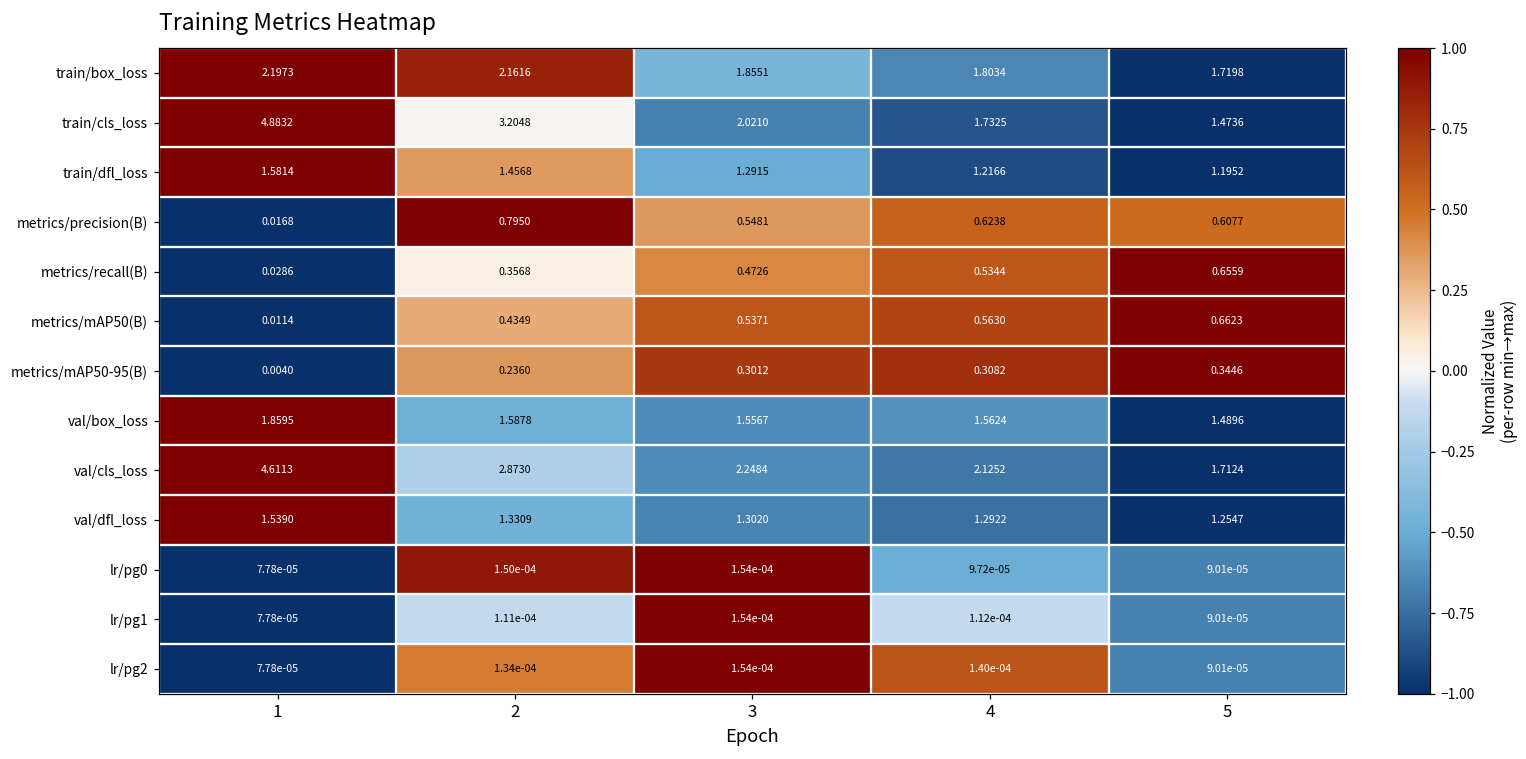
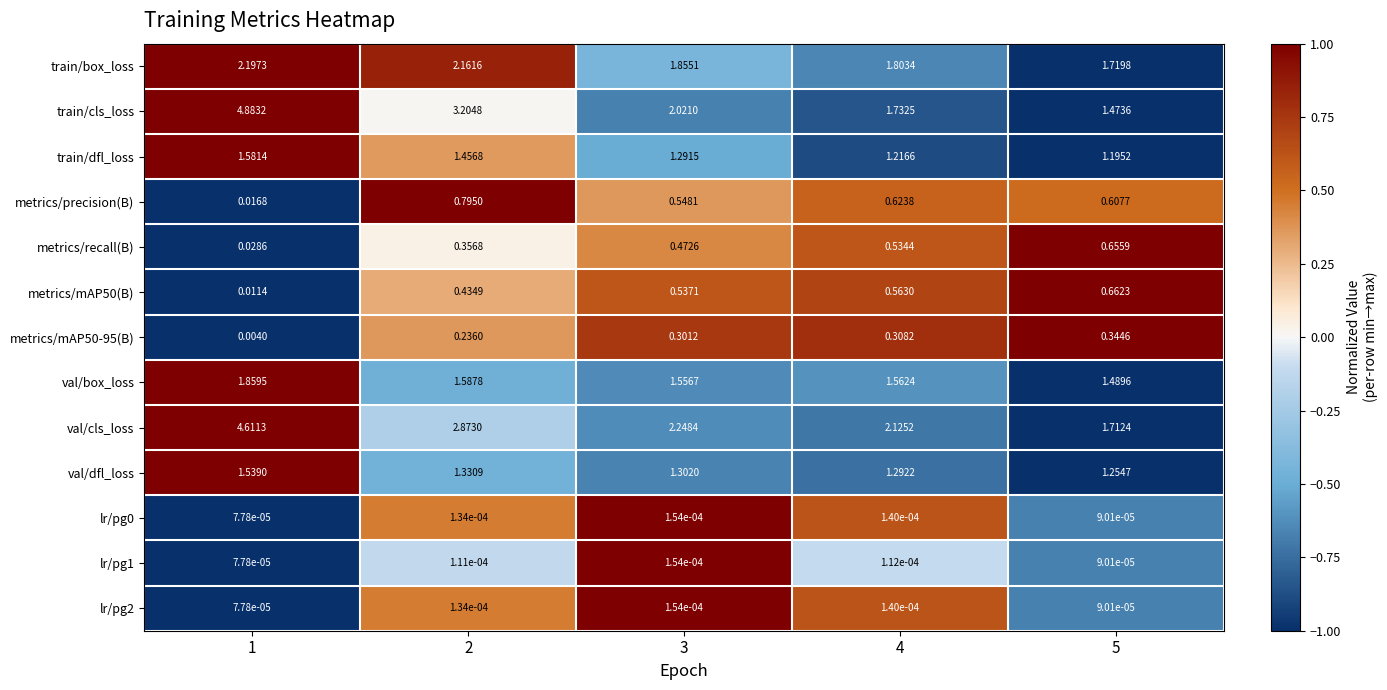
  {
    "train/box_loss": {
      "1": "2.1973",
      "2": "2.1616",
      "3": "1.8551",
      "4": "1.8034",
      "5": "1.7198"
    },
    "train/cls_loss": {
      "1": "4.8832",
      "2": "3.2048",
      "3": "2.0210",
      "4": "1.7325",
      "5": "1.4736"
    },
    "train/dfl_loss": {
      "1": "1.5814",
      "2": "1.4568",
      "3": "1.2915",
      "4": "1.2166",
      "5": "1.1952"
    },
    "metrics/precision(B)": {
      "1": "0.0168",
      "2": "0.7950",
      "3": "0.5481",
      "4": "0.6238",
      "5": "0.6077"
    },
    "metrics/recall(B)": {
      "1": "0.0286",
      "2": "0.3568",
      "3": "0.4726",
      "4": "0.5344",
      "5": "0.6559"
    },
    "metrics/mAP50(B)": {
      "1": "0.0114",
      "2": "0.4349",
      "3": "0.5371",
      "4": "0.5630",
      "5": "0.6623"
    },
    "metrics/mAP50-95(B)": {
      "1": "0.0040",
      "2": "0.2360",
      "3": "0.3012",
      "4": "0.3082",
      "5": "0.3446"
    },
    "val/box_loss": {
      "1": "1.8595",
      "2": "1.5878",
      "3": "1.5567",
      "4": "1.5624",
      "5": "1.4896"
    },
    "val/cls_loss": {
      "1": "4.6113",
      "2": "2.8730",
      "3": "2.2484",
      "4": "2.1252",
      "5": "1.7124"
    },
    "val/dfl_loss": {
      "1": "1.5390",
      "2": "1.3309",
      "3": "1.3020",
      "4": "1.2922",
      "5": "1.2547"
    },
    "lr/pg0": {
      "1": "7.78e-05",
-     "2": "1.50e-04",
+     "2": "1.34e-04",
      "3": "1.54e-04",
-     "4": "9.72e-05",
+     "4": "1.40e-04",
      "5": "9.01e-05"
    },
    "lr/pg1": {
      "1": "7.78e-05",
      "2": "1.11e-04",
      "3": "1.54e-04",
      "4": "1.12e-04",
      "5": "9.01e-05"
    },
    "lr/pg2": {
      "1": "7.78e-05",
      "2": "1.34e-04",
      "3": "1.54e-04",
      "4": "1.40e-04",
      "5": "9.01e-05"
    }
  }
